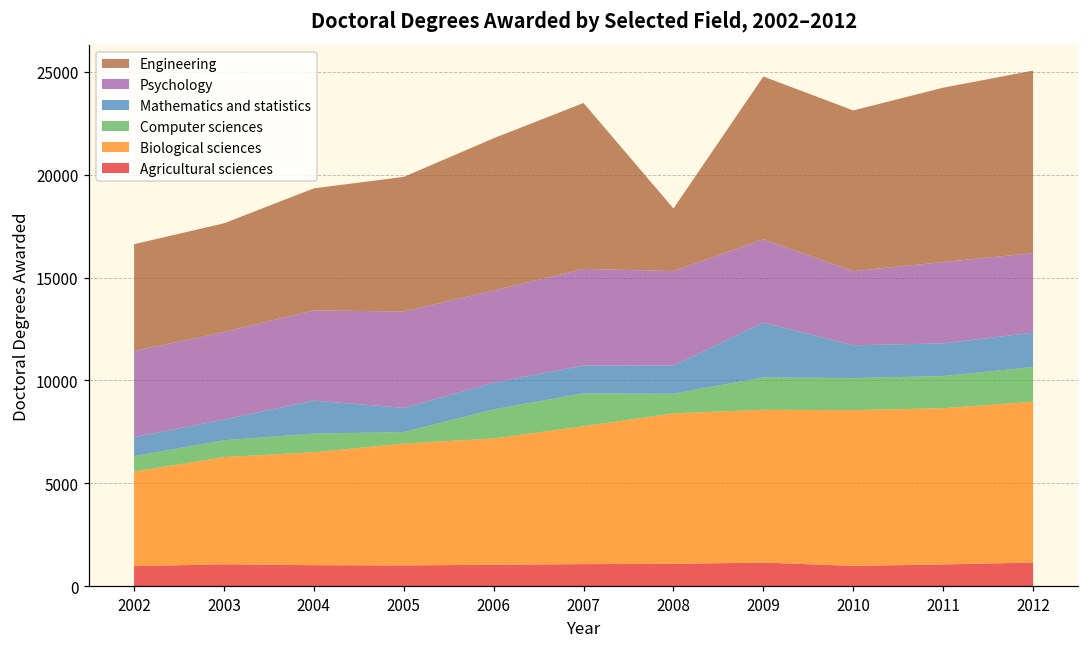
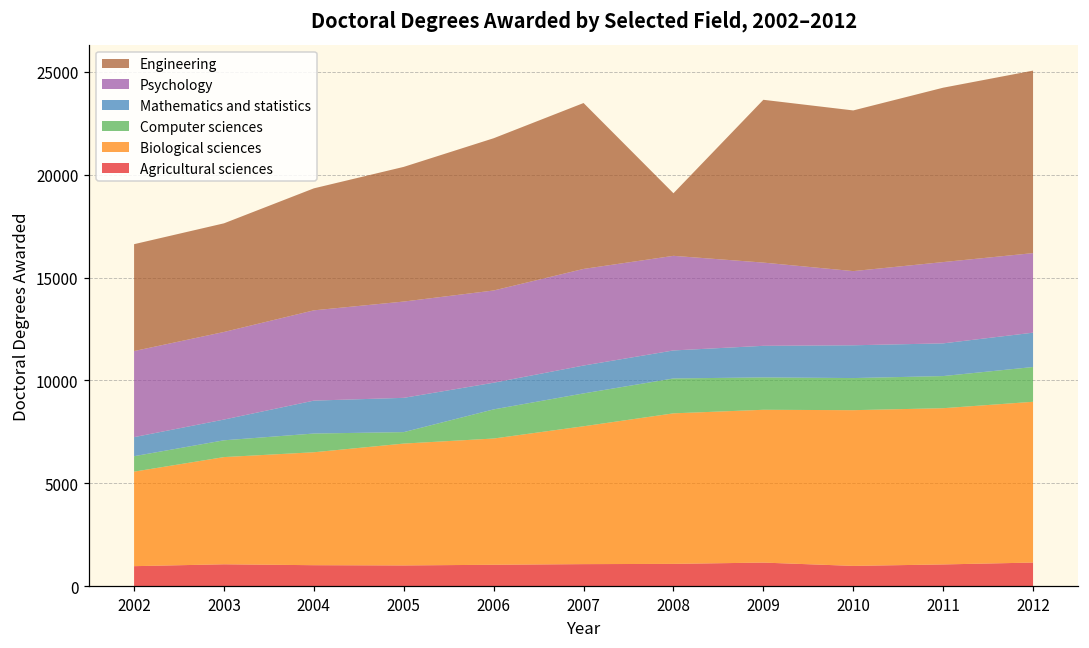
  {
    "Agricultural sciences": {
      "2002": 1000,
      "2003": 1100,
      "2004": 1000,
      "2005": 1000,
      "2006": 1000,
      "2007": 1100,
      "2008": 1100,
      "2009": 1100,
      "2010": 1000,
      "2011": 1100,
      "2012": 1100
    },
    "Biological sciences": {
      "2002": 4600,
      "2003": 5200,
      "2004": 5500,
      "2005": 5900,
      "2006": 6100,
      "2007": 6700,
      "2008": 7300,
      "2009": 7400,
      "2010": 7600,
      "2011": 7600,
      "2012": 7800
    },
    "Computer sciences": {
      "2002": 800,
      "2003": 800,
      "2004": 900,
      "2005": 600,
      "2006": 1400,
      "2007": 1600,
-     "2008": 1000,
+     "2008": 1700,
      "2009": 1600,
      "2010": 1600,
      "2011": 1600,
      "2012": 1700
    },
    "Mathematics and statistics": {
      "2002": 900,
      "2003": 1000,
      "2004": 1600,
-     "2005": 1200,
+     "2005": 1700,
      "2006": 1300,
      "2007": 1400,
      "2008": 1400,
-     "2009": 2700,
+     "2009": 1500,
      "2010": 1600,
      "2011": 1600,
      "2012": 1700
    },
    "Psychology": {
      "2002": 4200,
      "2003": 4300,
      "2004": 4400,
      "2005": 4700,
      "2006": 4500,
      "2007": 4700,
      "2008": 4600,
      "2009": 4000,
      "2010": 3600,
      "2011": 4000,
      "2012": 3900
    },
    "Engineering": {
      "2002": 5200,
      "2003": 5300,
      "2004": 5900,
      "2005": 6500,
      "2006": 7400,
      "2007": 8100,
      "2008": 3000,
      "2009": 7900,
      "2010": 7800,
      "2011": 8500,
      "2012": 8900
    }
  }
